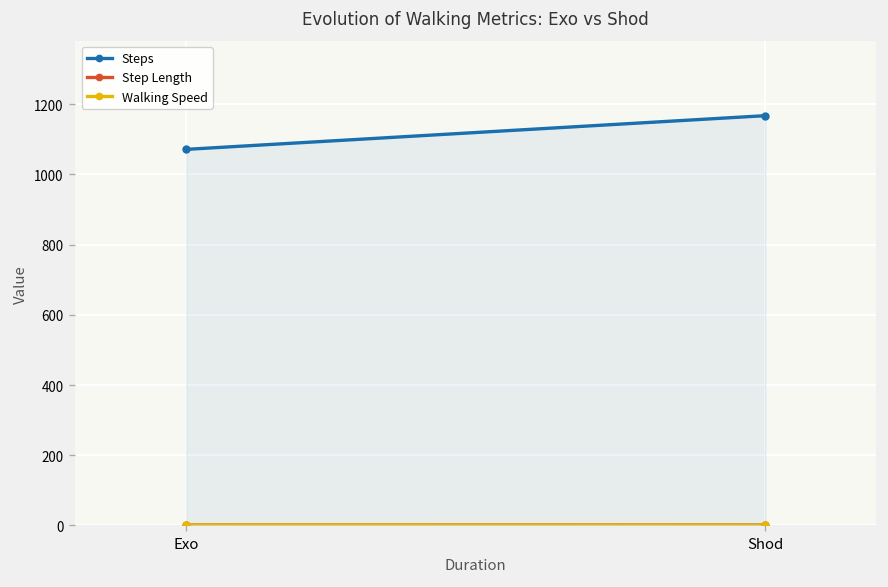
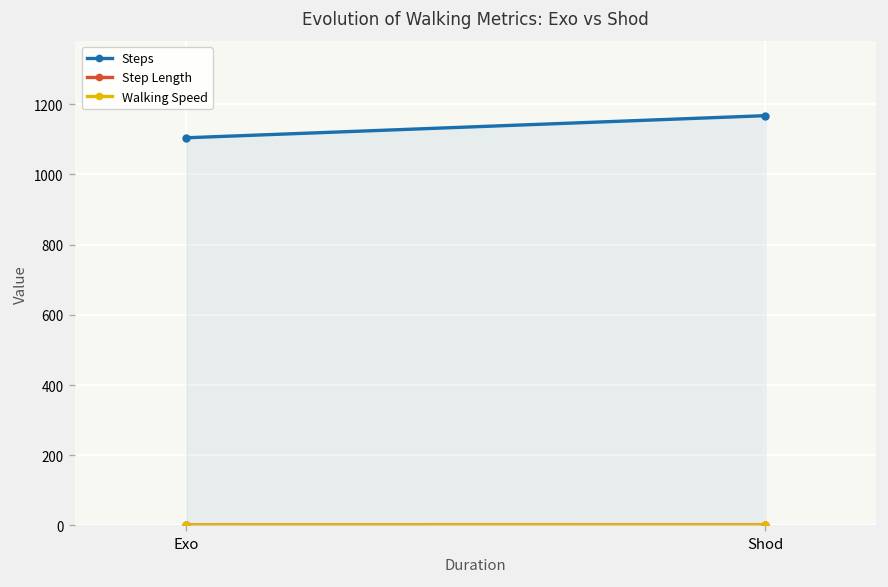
  {
    "Steps": {
-     "Exo": 1070,
+     "Exo": 1100,
      "Shod": 1170
    },
    "Walking Speed": {
      "Exo": 0,
      "Shod": 0
    }
  }
